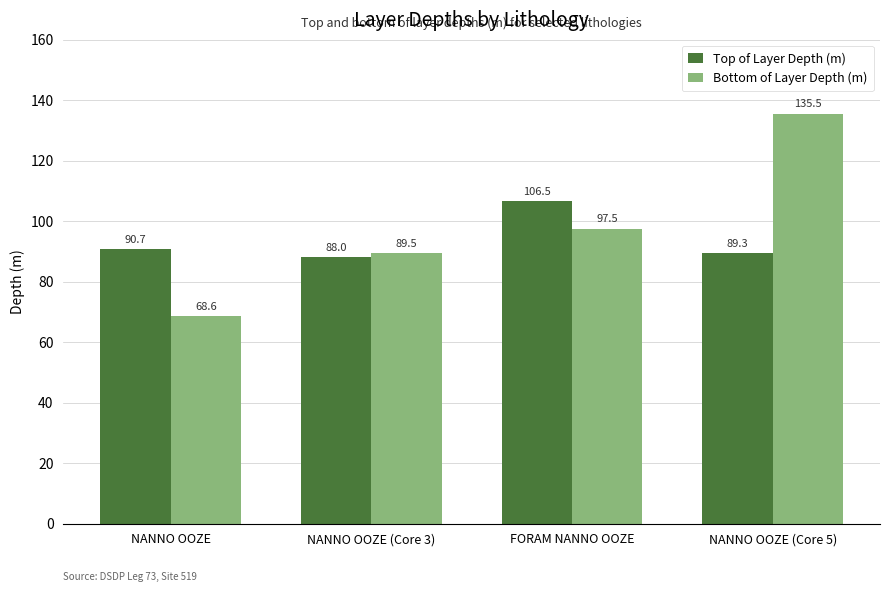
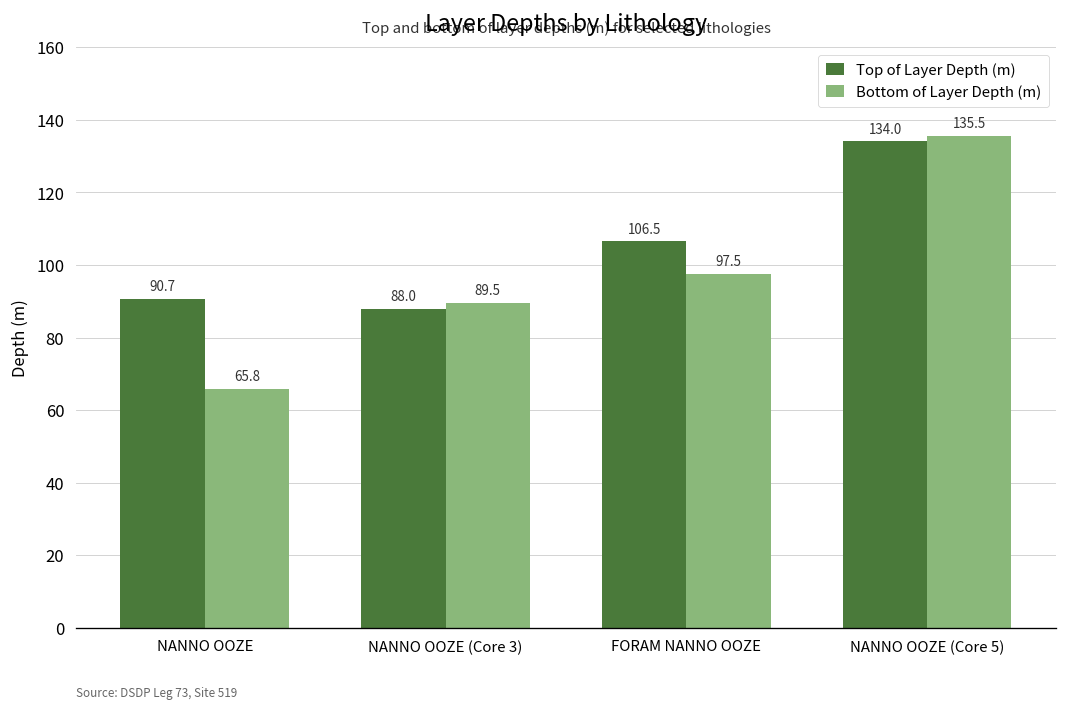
  {
    "Top of Layer Depth (m)": {
      "NANNO OOZE": 90.7,
      "NANNO OOZE (Core 3)": 88.0,
      "FORAM NANNO OOZE": 106.5,
-     "NANNO OOZE (Core 5)": 89.3
+     "NANNO OOZE (Core 5)": 134.0
    },
    "Bottom of Layer Depth (m)": {
-     "NANNO OOZE": 68.6,
+     "NANNO OOZE": 65.8,
      "NANNO OOZE (Core 3)": 89.5,
      "FORAM NANNO OOZE": 97.5,
      "NANNO OOZE (Core 5)": 135.5
    }
  }
